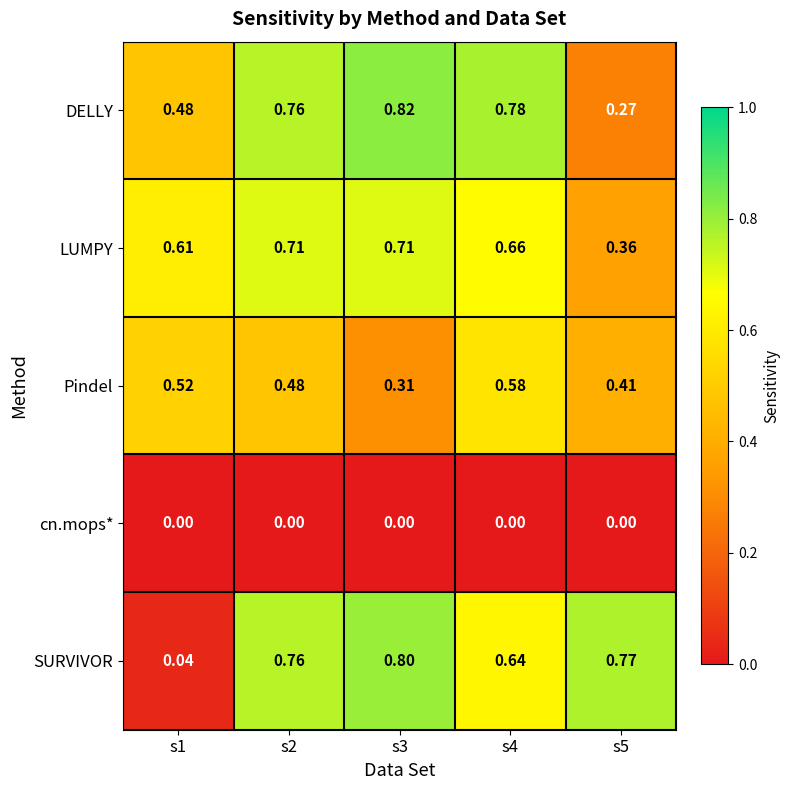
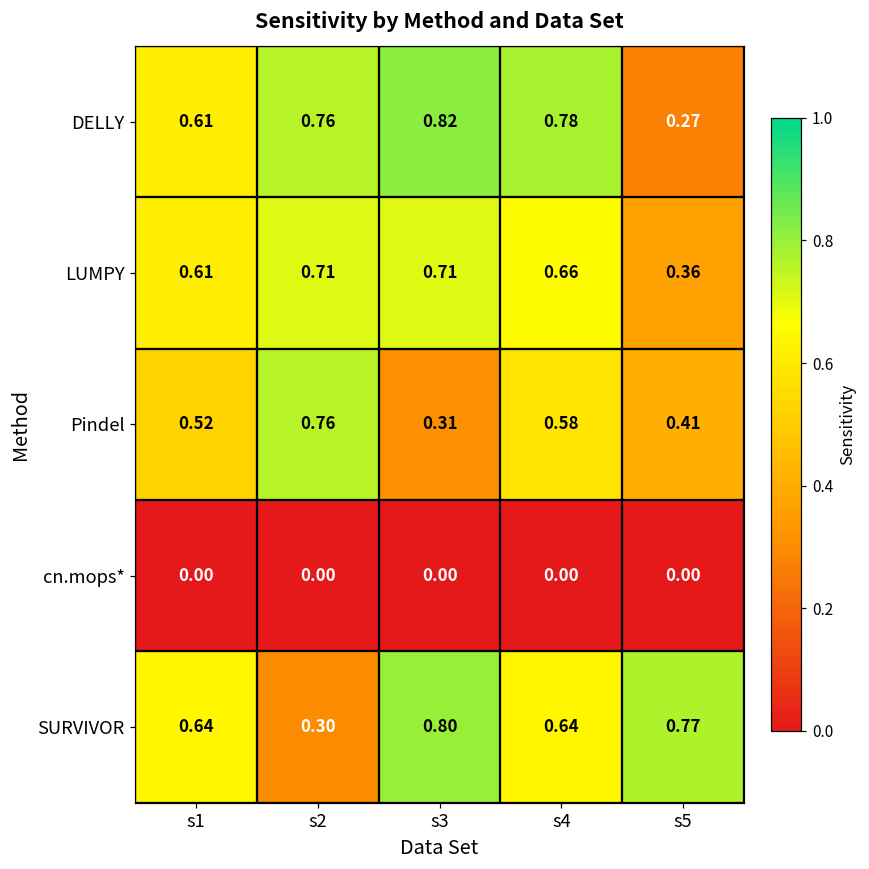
  {
    "DELLY": {
-     "s1": 0.48,
+     "s1": 0.61,
      "s2": 0.76,
      "s3": 0.82,
      "s4": 0.78,
      "s5": 0.27
    },
    "LUMPY": {
      "s1": 0.61,
      "s2": 0.71,
      "s3": 0.71,
      "s4": 0.66,
      "s5": 0.36
    },
    "Pindel": {
      "s1": 0.52,
-     "s2": 0.48,
+     "s2": 0.76,
      "s3": 0.31,
      "s4": 0.58,
      "s5": 0.41
    },
    "cn.mops*": {
      "s1": 0.00,
      "s2": 0.00,
      "s3": 0.00,
      "s4": 0.00,
      "s5": 0.00
    },
    "SURVIVOR": {
-     "s1": 0.04,
-     "s2": 0.76,
+     "s1": 0.64,
+     "s2": 0.30,
      "s3": 0.80,
      "s4": 0.64,
      "s5": 0.77
    }
  }
